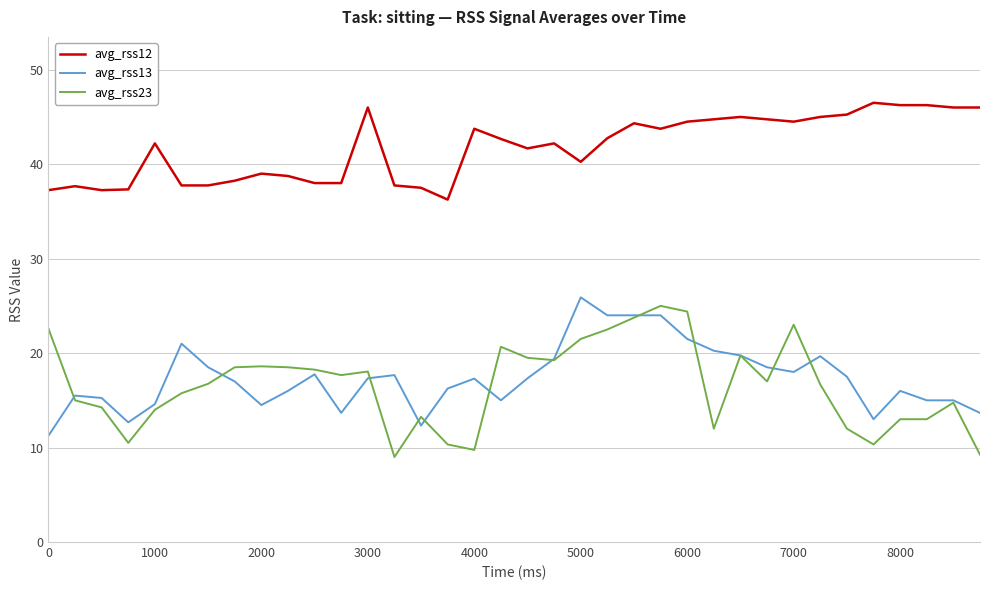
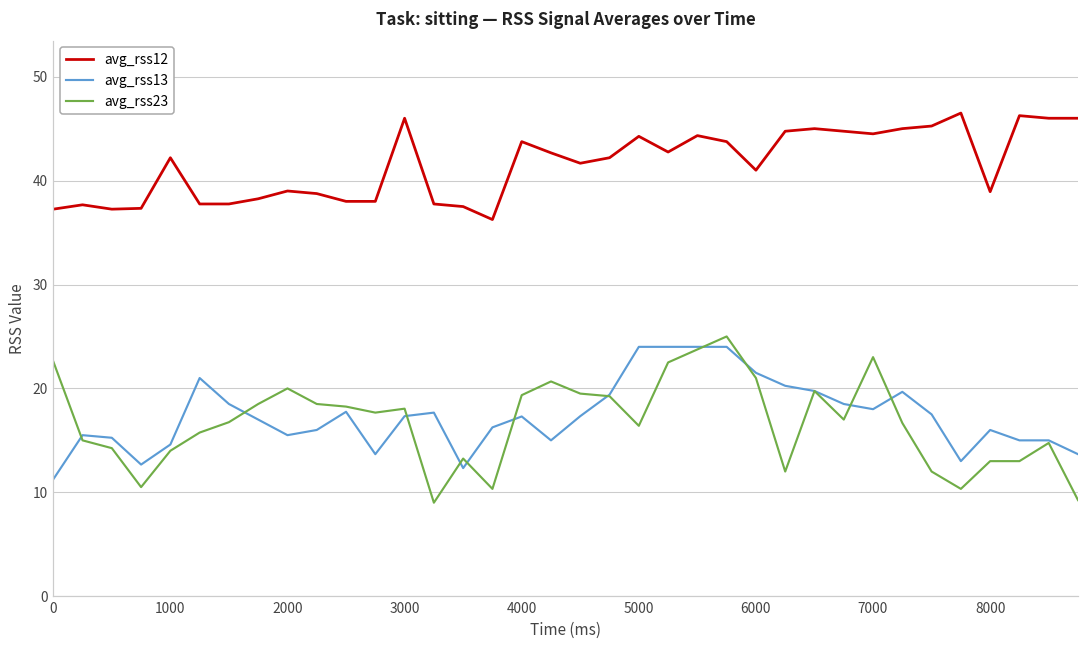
  {
    "avg_rss12": {
      "0": 37,
      "1000": 42,
      "2000": 39,
      "3000": 46,
      "4000": 44,
-     "5000": 40,
-     "6000": 45,
+     "5000": 44,
+     "6000": 41,
      "7000": 45,
-     "8000": 46
+     "8000": 39
    },
    "avg_rss13": {
      "0": 11,
      "1000": 15,
-     "2000": 15,
+     "2000": 16,
      "3000": 17,
      "4000": 17,
-     "5000": 26,
+     "5000": 24,
      "6000": 22,
      "7000": 18,
      "8000": 16
    },
    "avg_rss23": {
      "0": 23,
      "1000": 14,
-     "2000": 19,
+     "2000": 20,
      "3000": 18,
-     "4000": 10,
-     "5000": 22,
-     "6000": 24,
+     "4000": 19,
+     "5000": 16,
+     "6000": 21,
      "7000": 23,
      "8000": 13
    }
  }
